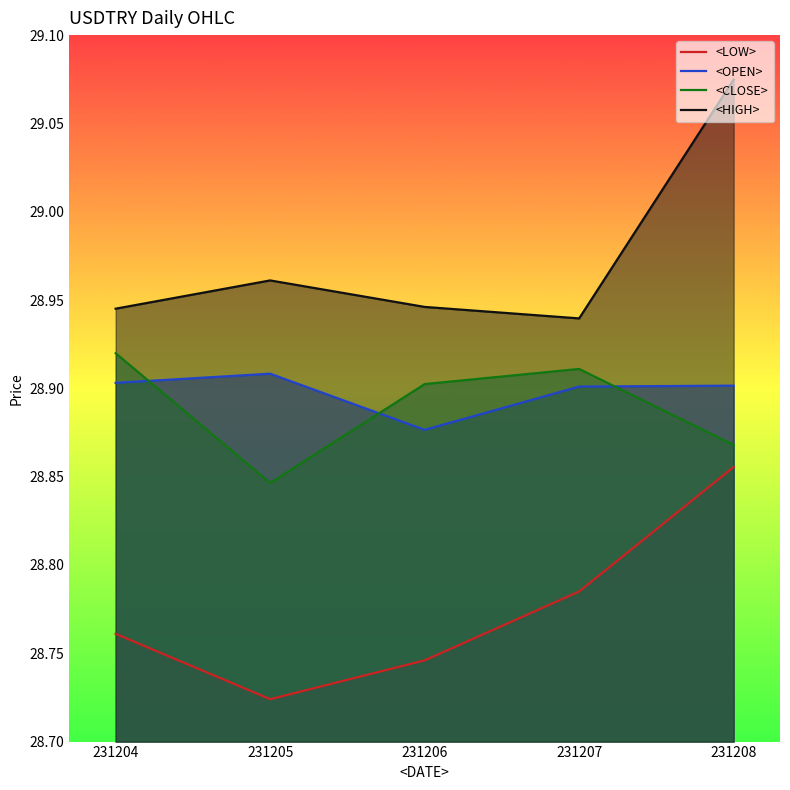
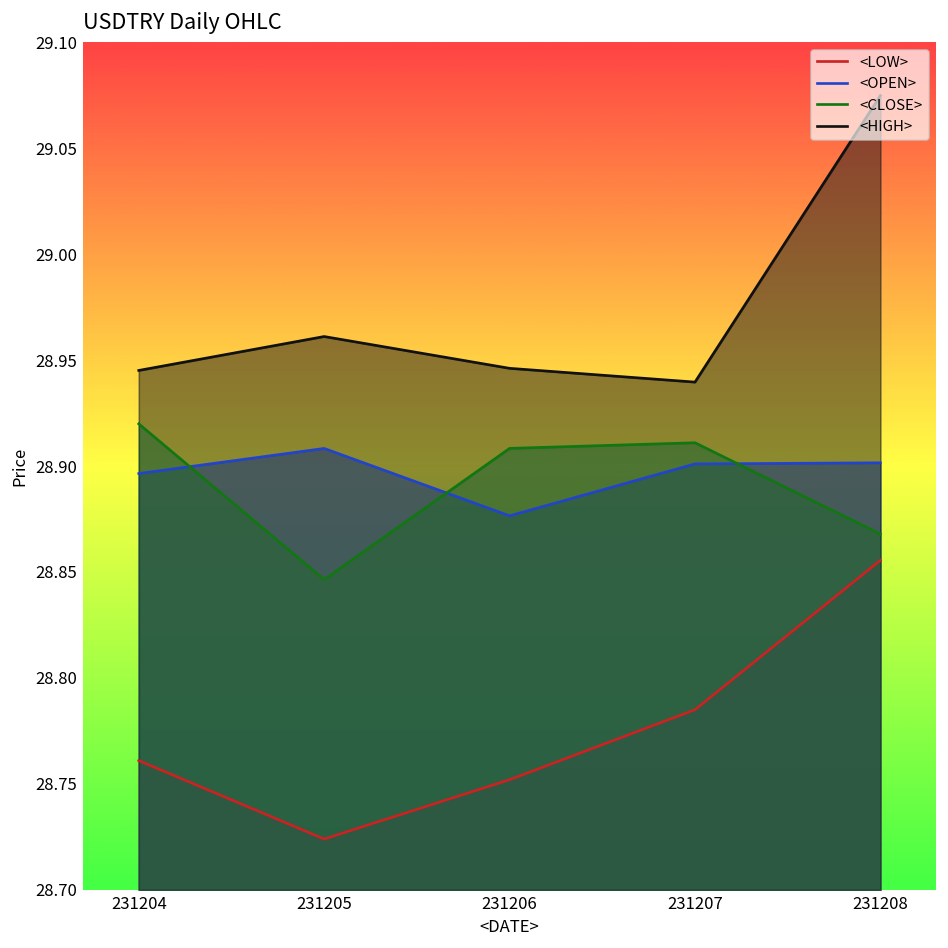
  {
    "<LOW>": {
      "231204": 28.761,
      "231205": 28.724,
-     "231206": 28.746,
+     "231206": 28.752,
      "231207": 28.785,
      "231208": 28.856
    },
    "<OPEN>": {
-     "231204": 28.903,
+     "231204": 28.896,
      "231205": 28.908,
      "231206": 28.877,
      "231207": 28.901,
      "231208": 28.902
    },
    "<CLOSE>": {
      "231204": 28.920,
      "231205": 28.846,
-     "231206": 28.902,
+     "231206": 28.908,
      "231207": 28.911,
      "231208": 28.868
    },
    "<HIGH>": {
      "231204": 28.945,
      "231205": 28.961,
      "231206": 28.946,
      "231207": 28.940
    }
  }
